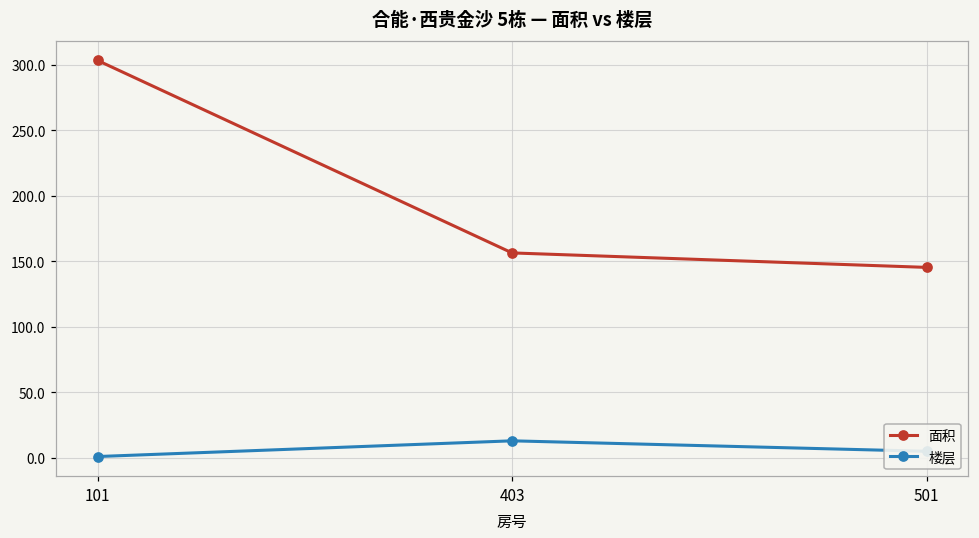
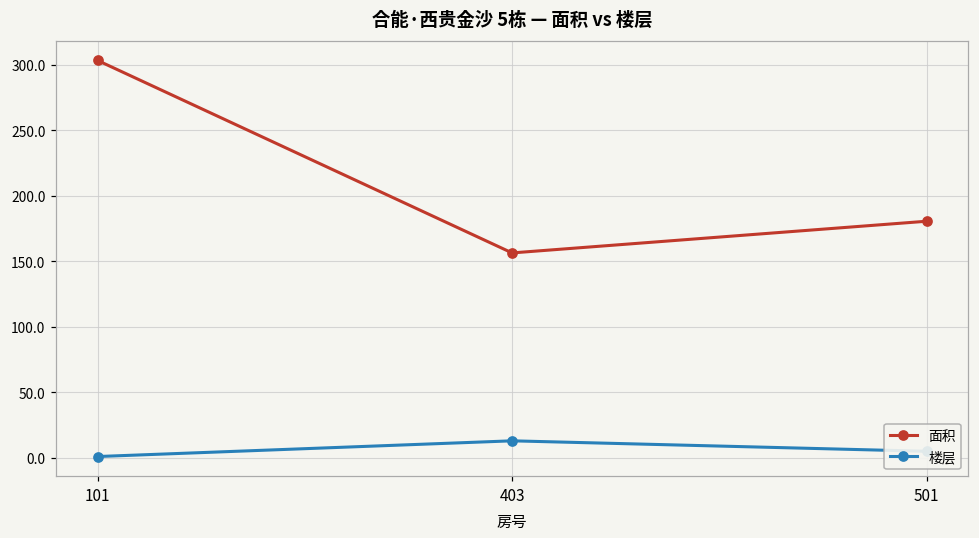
  {
    "面积": {
      "101": 303,
      "403": 156,
-     "501": 145
+     "501": 181
    },
    "楼层": {
      "101": 1,
      "403": 13
    }
  }
